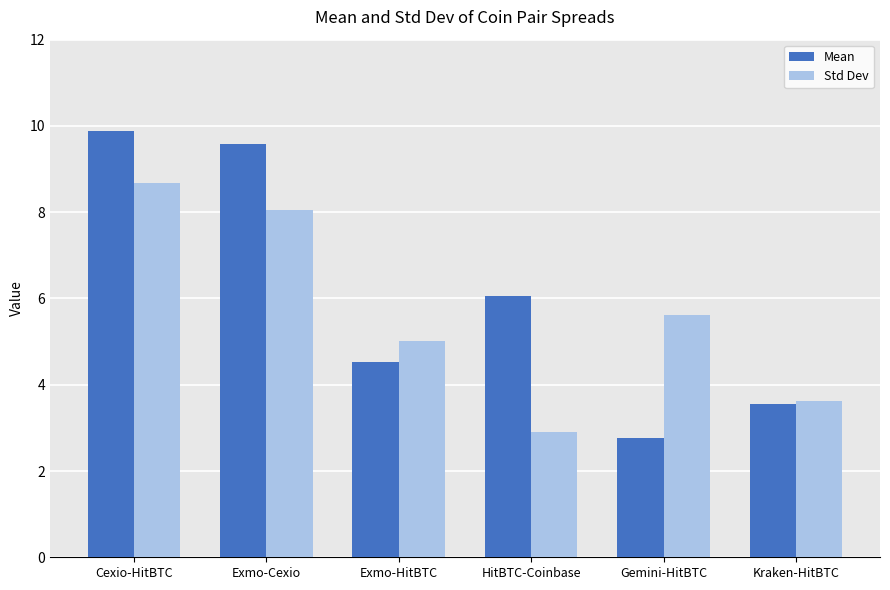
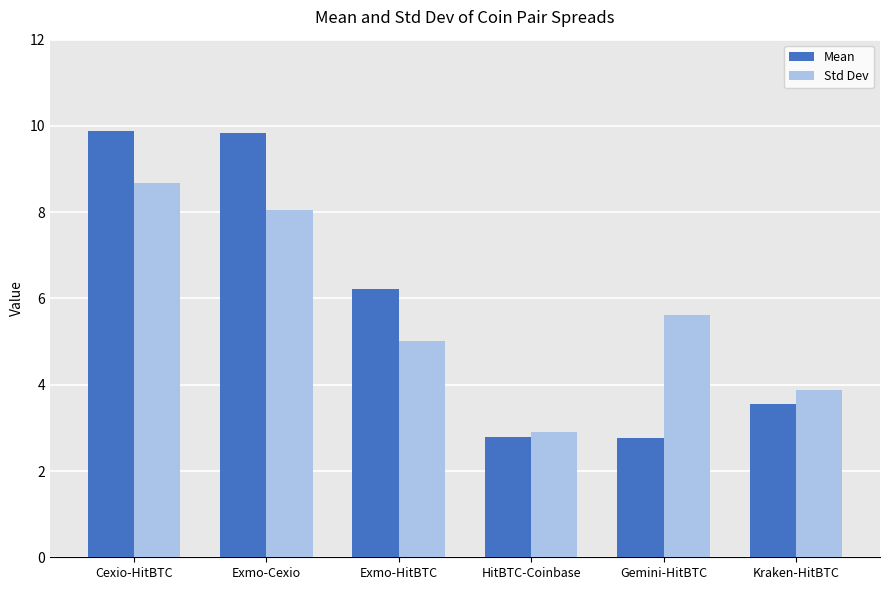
  {
    "Mean": {
      "Cexio-HitBTC": 9.9,
-     "Exmo-Cexio": 9.6,
-     "Exmo-HitBTC": 4.5,
-     "HitBTC-Coinbase": 6.1,
+     "Exmo-Cexio": 9.8,
+     "Exmo-HitBTC": 6.2,
+     "HitBTC-Coinbase": 2.8,
      "Gemini-HitBTC": 2.8,
      "Kraken-HitBTC": 3.6
    },
    "Std Dev": {
      "Cexio-HitBTC": 8.7,
      "Exmo-Cexio": 8.1,
      "Exmo-HitBTC": 5.0,
      "HitBTC-Coinbase": 2.9,
      "Gemini-HitBTC": 5.6,
-     "Kraken-HitBTC": 3.6
+     "Kraken-HitBTC": 3.9
    }
  }
